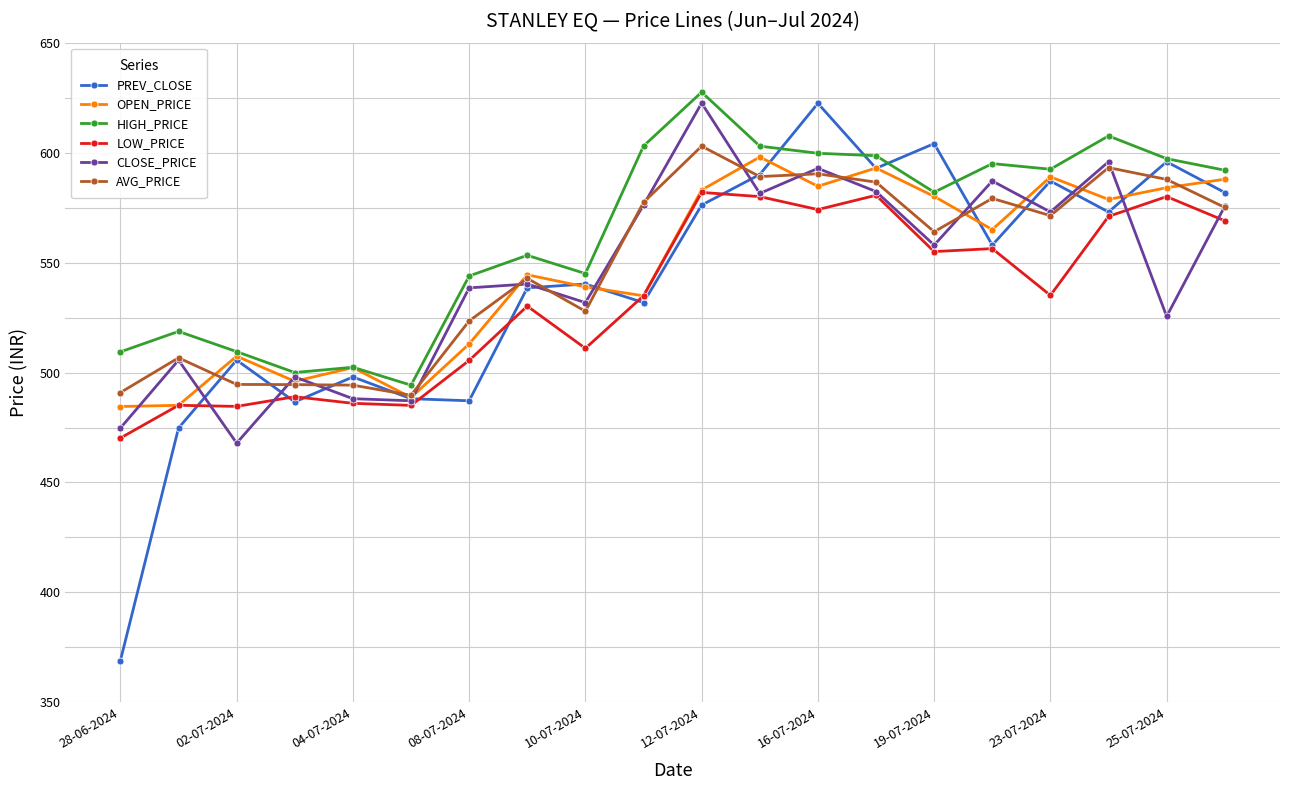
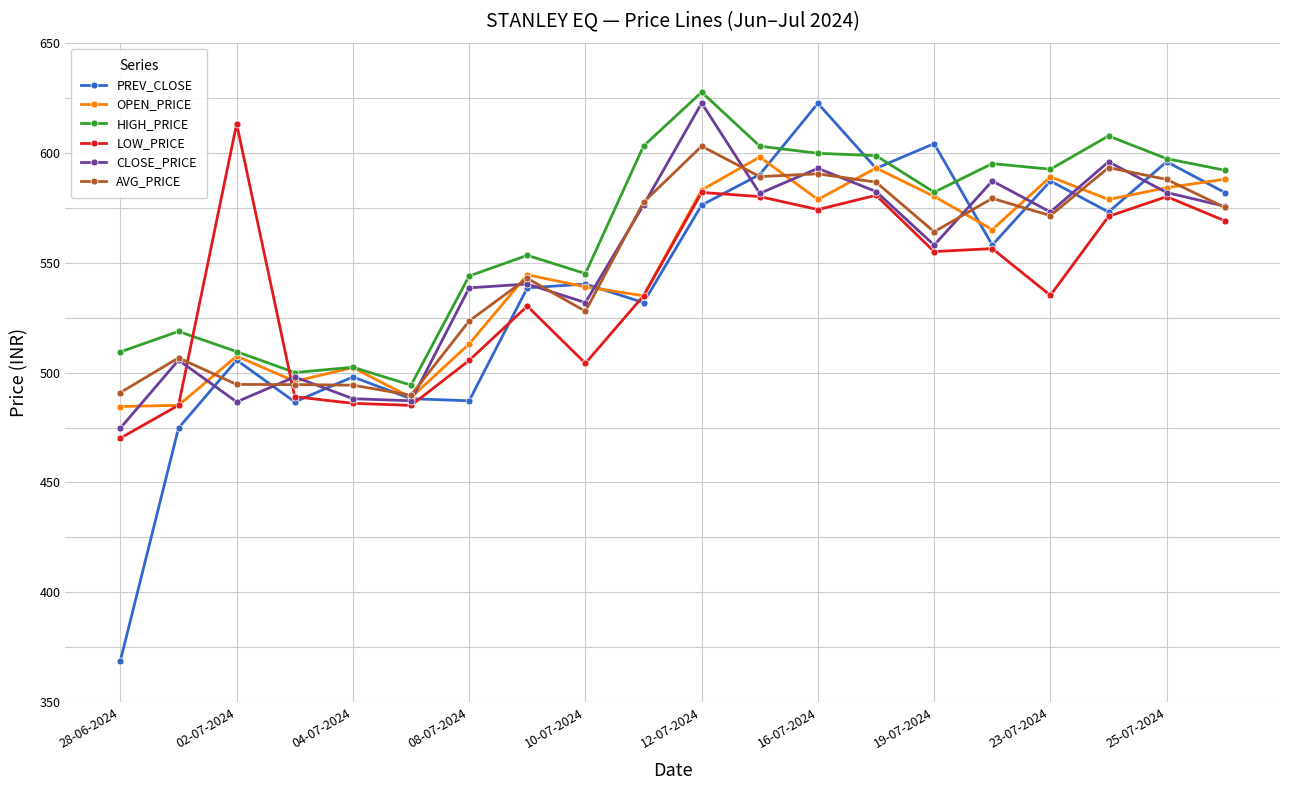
  {
    "PREV_CLOSE": {
      "28-06-2024": 369,
      "02-07-2024": 506,
      "04-07-2024": 498,
      "08-07-2024": 487,
      "10-07-2024": 540,
      "12-07-2024": 576,
      "16-07-2024": 622,
      "19-07-2024": 604,
      "23-07-2024": 587,
      "25-07-2024": 596
    },
    "OPEN_PRICE": {
      "28-06-2024": 485,
      "02-07-2024": 507,
      "08-07-2024": 513,
      "10-07-2024": 539,
-     "16-07-2024": 585,
+     "16-07-2024": 579,
      "19-07-2024": 580,
      "23-07-2024": 589,
      "25-07-2024": 584
    },
    "HIGH_PRICE": {
      "28-06-2024": 509,
      "02-07-2024": 510,
      "08-07-2024": 544,
      "10-07-2024": 545,
      "12-07-2024": 628,
      "16-07-2024": 600,
      "19-07-2024": 582,
      "23-07-2024": 592,
      "25-07-2024": 597
    },
    "LOW_PRICE": {
      "28-06-2024": 470,
-     "02-07-2024": 485,
+     "02-07-2024": 613,
      "04-07-2024": 486,
      "08-07-2024": 506,
-     "10-07-2024": 511,
+     "10-07-2024": 504,
      "16-07-2024": 574,
      "19-07-2024": 555,
      "23-07-2024": 535,
      "25-07-2024": 580
    },
    "CLOSE_PRICE": {
      "28-06-2024": 475,
-     "02-07-2024": 468,
+     "02-07-2024": 487,
      "04-07-2024": 488,
      "08-07-2024": 539,
      "10-07-2024": 532,
      "12-07-2024": 623,
      "16-07-2024": 593,
      "19-07-2024": 558,
      "23-07-2024": 573,
-     "25-07-2024": 526
+     "25-07-2024": 582
    },
    "AVG_PRICE": {
      "28-06-2024": 491,
      "02-07-2024": 495,
      "04-07-2024": 494,
      "08-07-2024": 523,
      "10-07-2024": 528,
      "12-07-2024": 603,
      "16-07-2024": 590,
      "19-07-2024": 564,
      "23-07-2024": 571,
      "25-07-2024": 588
    }
  }
